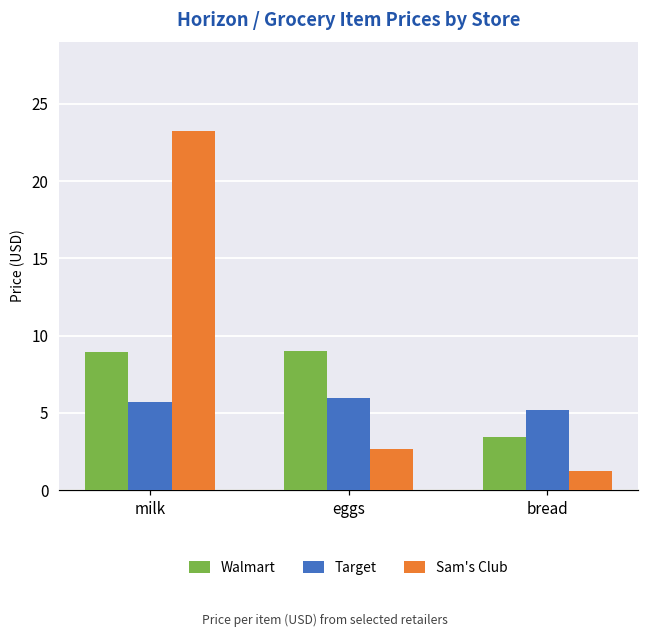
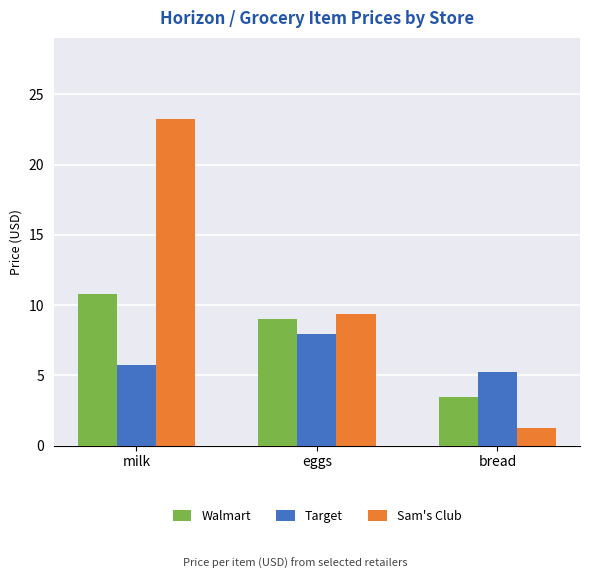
  {
    "Walmart": {
-     "milk": 9.0,
+     "milk": 10.8,
      "eggs": 9.0,
      "bread": 3.4
    },
    "Target": {
      "milk": 5.7,
-     "eggs": 6.0,
+     "eggs": 8.0,
      "bread": 5.2
    },
    "Sam's Club": {
      "milk": 23.2,
-     "eggs": 2.6,
+     "eggs": 9.3,
      "bread": 1.3
    }
  }
